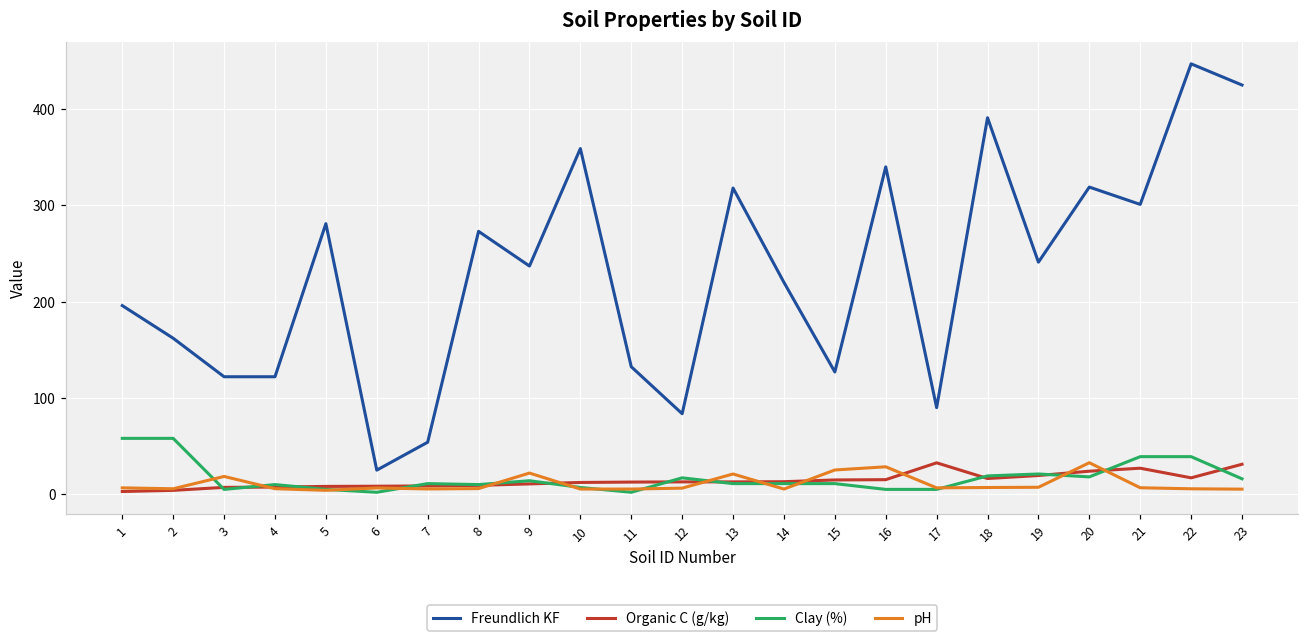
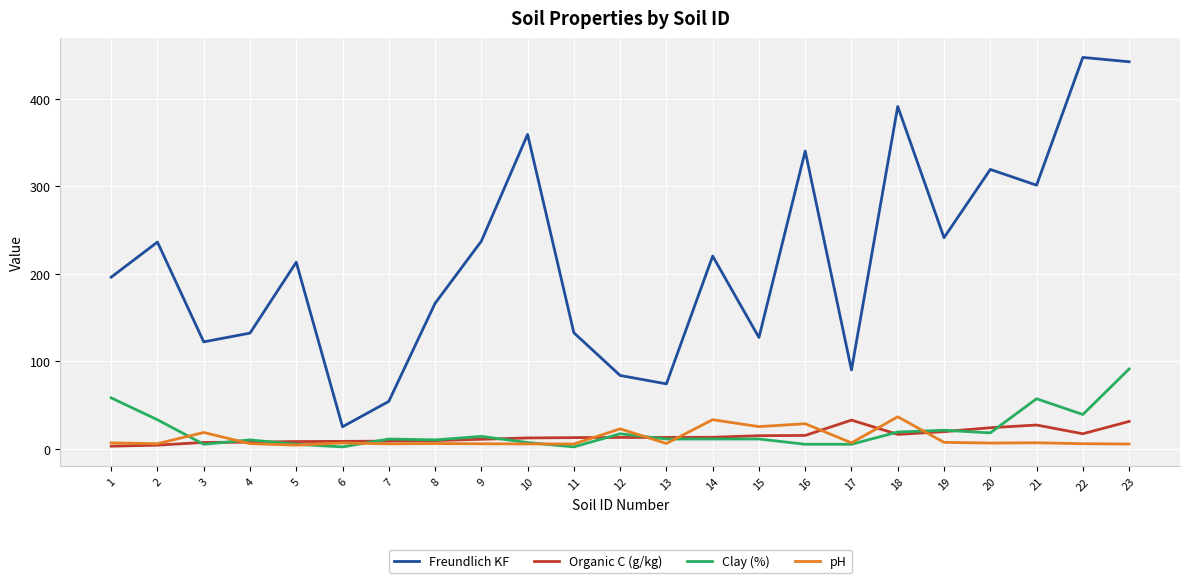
  {
    "Freundlich KF": {
      "1": 200,
-     "2": 160,
+     "2": 240,
      "3": 120,
-     "4": 120,
-     "5": 280,
+     "4": 130,
+     "5": 210,
      "6": 30,
      "7": 50,
-     "8": 270,
+     "8": 170,
      "9": 240,
      "10": 360,
      "11": 130,
      "12": 80,
-     "13": 320,
+     "13": 70,
      "14": 220,
      "15": 130,
      "16": 340,
      "17": 90,
      "18": 390,
      "19": 240,
      "20": 320,
      "21": 300,
      "22": 450,
-     "23": 430
+     "23": 440
    },
    "Organic C (g/kg)": {
      "1": 0,
      "5": 10,
      "9": 10,
      "10": 10,
      "11": 10,
      "12": 10,
      "15": 10,
      "16": 20,
      "17": 30,
      "20": 20,
      "21": 30,
      "22": 20,
      "23": 30
    },
    "Clay (%)": {
      "1": 60,
-     "2": 60,
+     "2": 30,
      "6": 0,
      "9": 10,
      "11": 0,
      "12": 20,
      "15": 10,
      "16": 10,
      "20": 20,
-     "21": 40,
+     "21": 60,
      "22": 40,
-     "23": 20
+     "23": 90
    },
    "pH": {
      "1": 10,
      "3": 20,
      "7": 10,
      "8": 10,
-     "9": 20,
+     "9": 10,
      "11": 10,
-     "12": 10,
-     "13": 20,
-     "14": 10,
+     "12": 20,
+     "13": 10,
+     "14": 30,
      "15": 30,
      "16": 30,
-     "18": 10,
+     "18": 40,
      "19": 10,
-     "20": 30,
+     "20": 10,
      "21": 10,
      "22": 10,
      "23": 10
    }
  }
